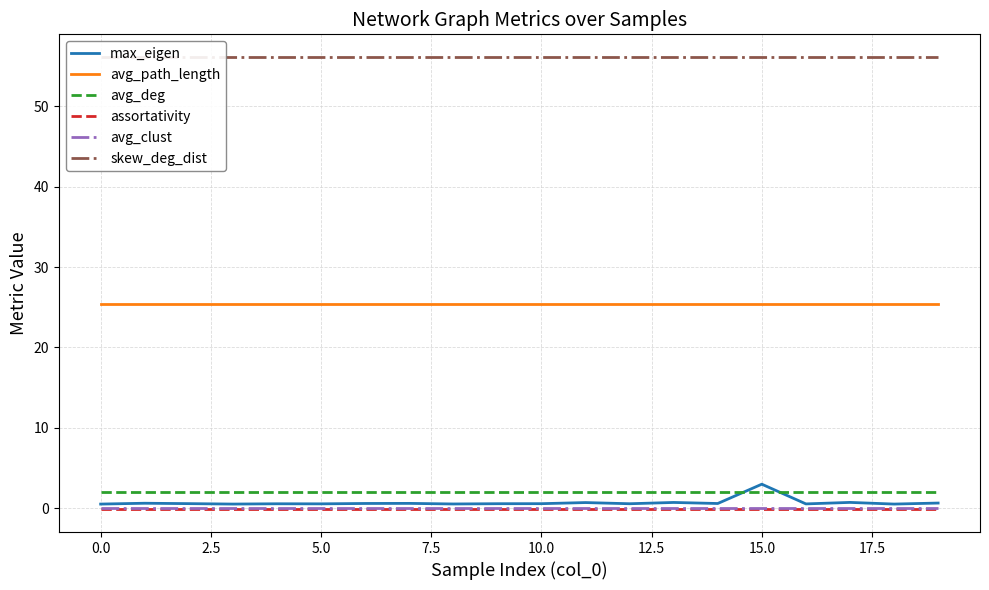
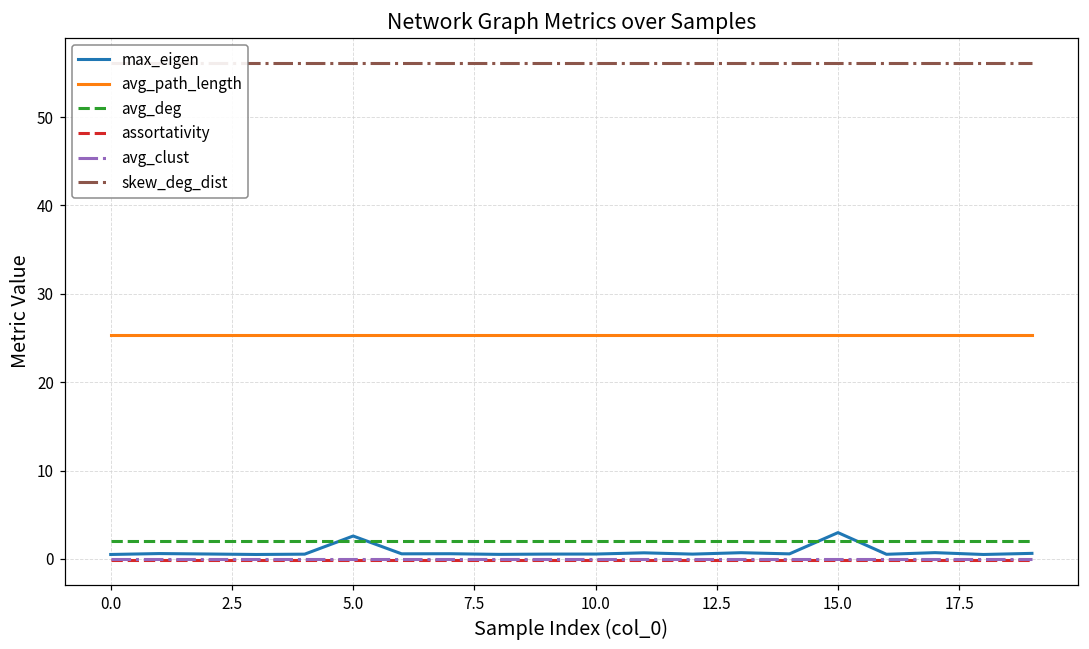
  {
    "max_eigen": {
      "0.0": 0,
-     "5.0": 1,
+     "5.0": 3,
      "10.0": 1,
      "15.0": 3
    },
    "avg_path_length": {
      "0.0": 25,
      "5.0": 25,
      "10.0": 25,
      "15.0": 25
    },
    "avg_deg": {
      "0.0": 2,
      "5.0": 2,
      "10.0": 2,
      "15.0": 2
    },
    "skew_deg_dist": {
      "5.0": 56,
      "10.0": 56,
      "15.0": 56
    }
  }
